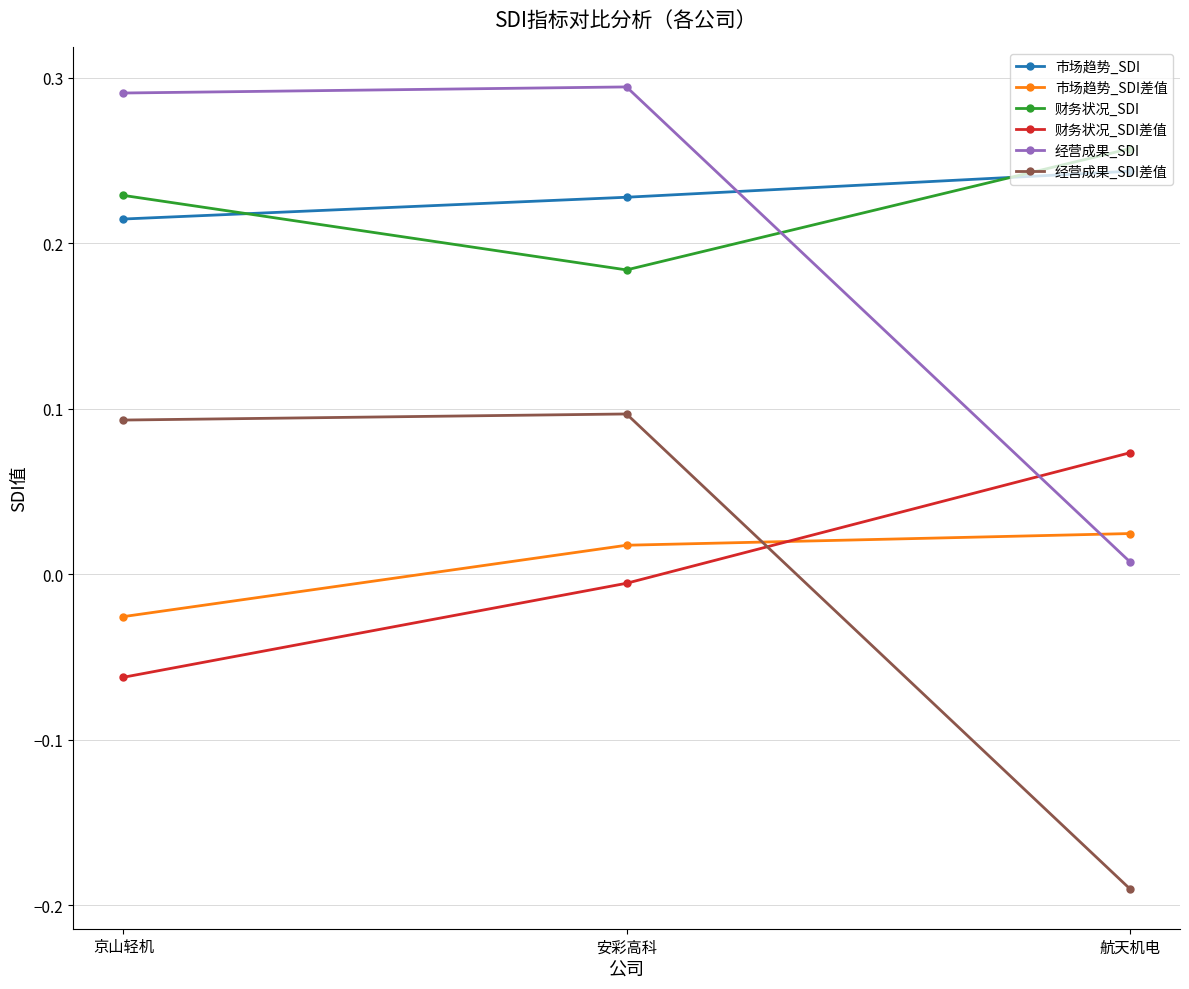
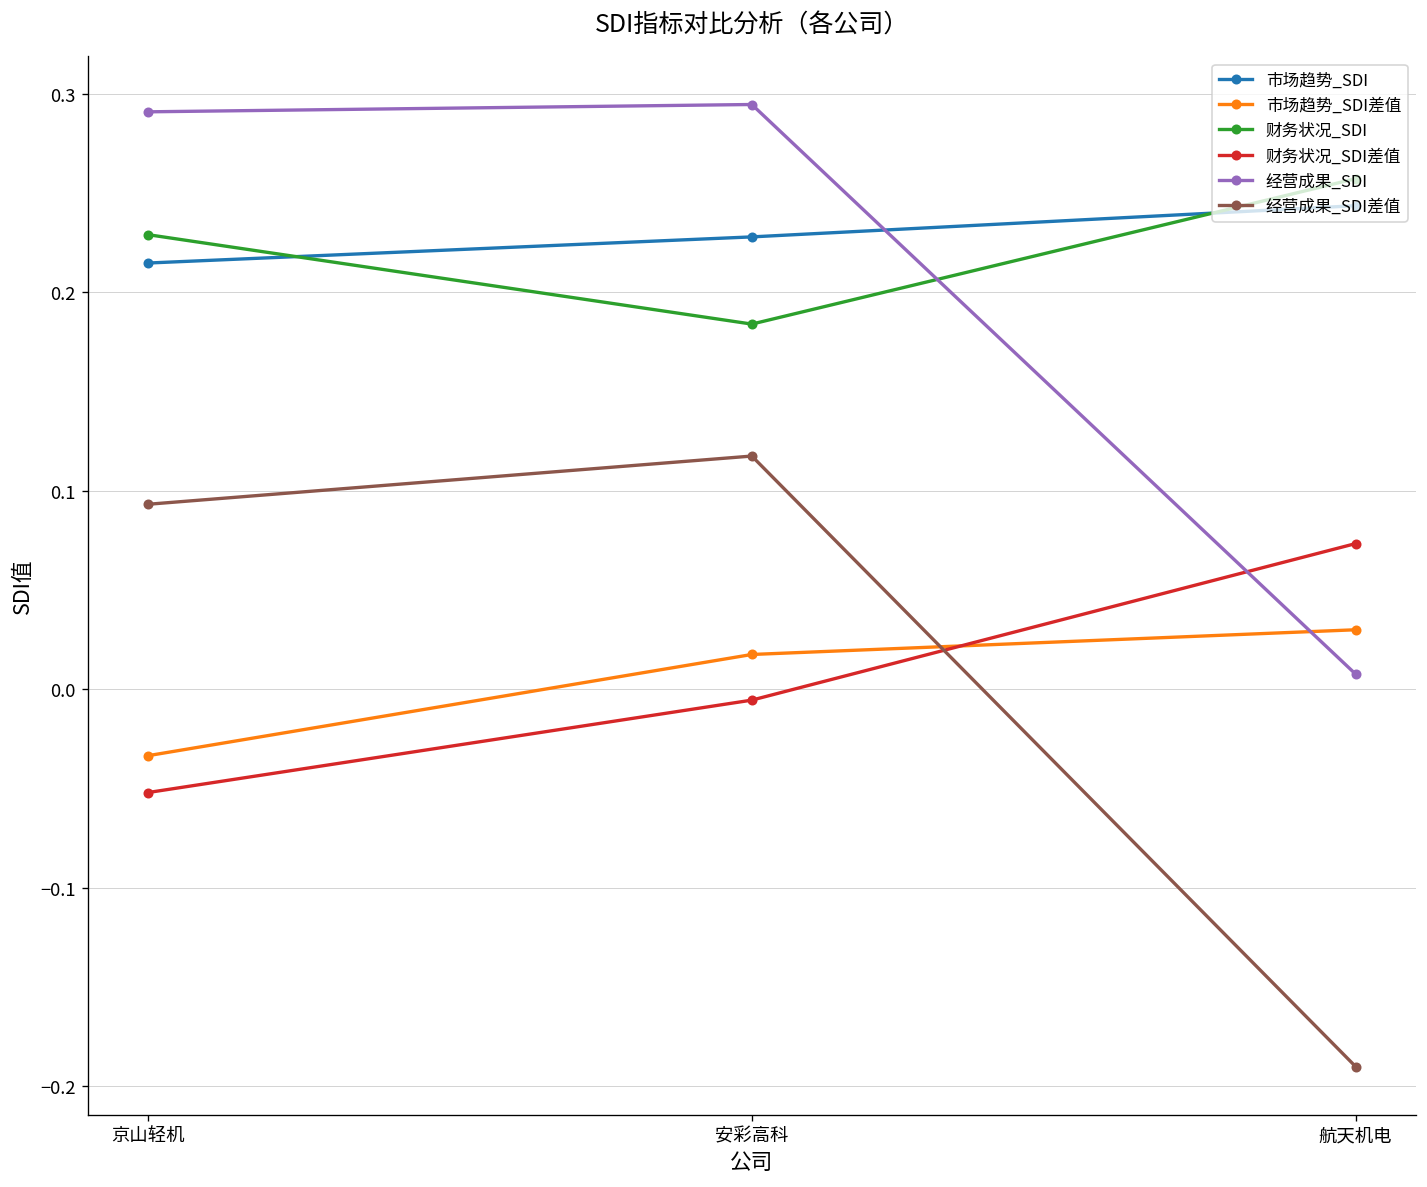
  {
    "市场趋势_SDI": {
      "京山轻机": 0.215,
      "安彩高科": 0.228
    },
    "市场趋势_SDI差值": {
-     "京山轻机": -0.026,
+     "京山轻机": -0.033,
      "安彩高科": 0.018,
-     "航天机电": 0.025
+     "航天机电": 0.030
    },
    "财务状况_SDI": {
      "京山轻机": 0.229,
      "安彩高科": 0.184
    },
    "财务状况_SDI差值": {
-     "京山轻机": -0.062,
+     "京山轻机": -0.052,
      "安彩高科": -0.005,
      "航天机电": 0.073
    },
    "经营成果_SDI": {
      "京山轻机": 0.291,
      "安彩高科": 0.294,
      "航天机电": 0.008
    },
    "经营成果_SDI差值": {
      "京山轻机": 0.093,
-     "安彩高科": 0.097,
+     "安彩高科": 0.117,
      "航天机电": -0.190
    }
  }
